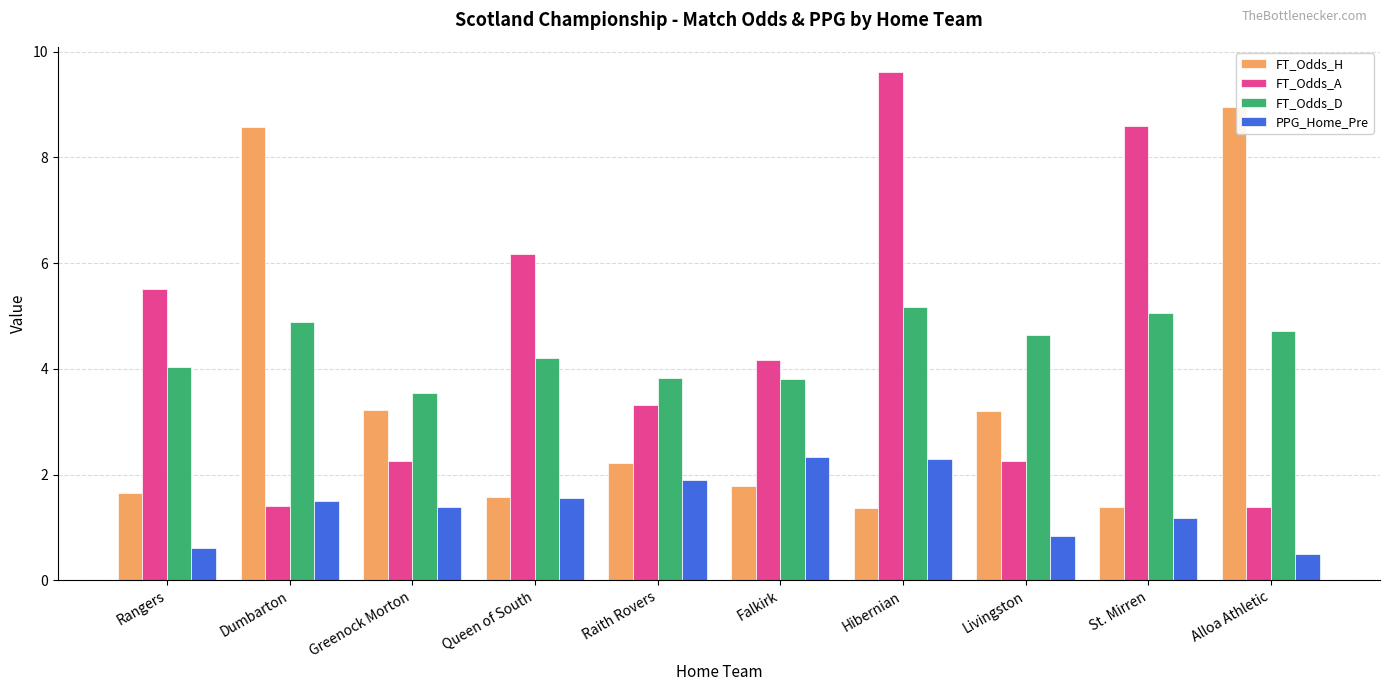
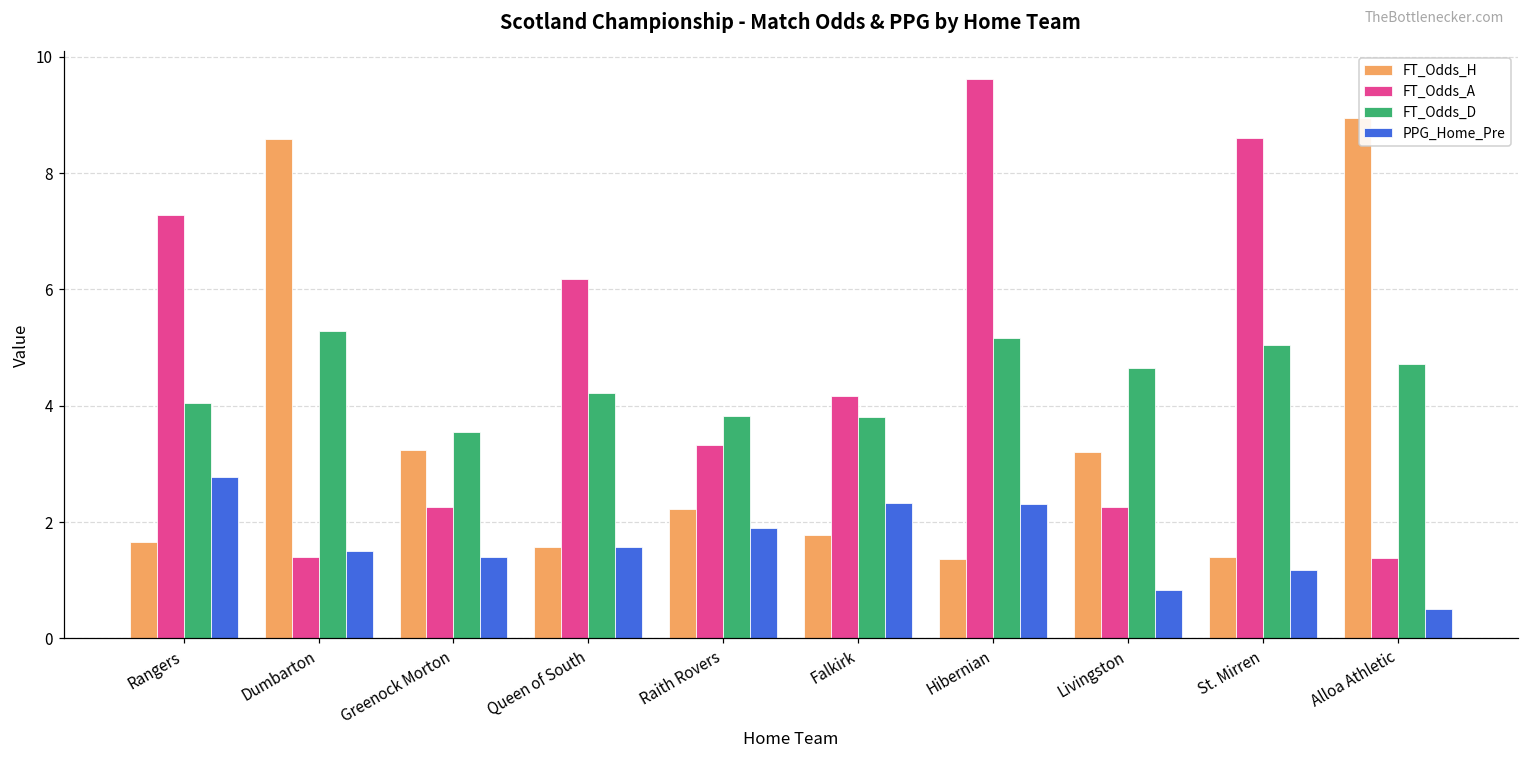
  {
    "FT_Odds_H": {
      "Rangers": 1.7,
      "Dumbarton": 8.6,
      "Greenock Morton": 3.2,
      "Queen of South": 1.6,
      "Raith Rovers": 2.2,
      "Falkirk": 1.8,
      "Hibernian": 1.4,
      "Livingston": 3.2,
      "St. Mirren": 1.4,
      "Alloa Athletic": 9.0
    },
    "FT_Odds_A": {
-     "Rangers": 5.5,
+     "Rangers": 7.3,
      "Dumbarton": 1.4,
      "Greenock Morton": 2.3,
      "Queen of South": 6.2,
      "Raith Rovers": 3.3,
      "Falkirk": 4.2,
      "Hibernian": 9.6,
      "Livingston": 2.3,
      "St. Mirren": 8.6,
      "Alloa Athletic": 1.4
    },
    "FT_Odds_D": {
      "Rangers": 4.0,
-     "Dumbarton": 4.9,
+     "Dumbarton": 5.3,
      "Greenock Morton": 3.5,
      "Queen of South": 4.2,
      "Raith Rovers": 3.8,
      "Falkirk": 3.8,
      "Hibernian": 5.2,
      "Livingston": 4.6,
      "St. Mirren": 5.1,
      "Alloa Athletic": 4.7
    },
    "PPG_Home_Pre": {
-     "Rangers": 0.6,
+     "Rangers": 2.8,
      "Dumbarton": 1.5,
      "Greenock Morton": 1.4,
      "Queen of South": 1.6,
      "Raith Rovers": 1.9,
      "Falkirk": 2.3,
      "Hibernian": 2.3,
      "Livingston": 0.8,
      "St. Mirren": 1.2,
      "Alloa Athletic": 0.5
    }
  }
